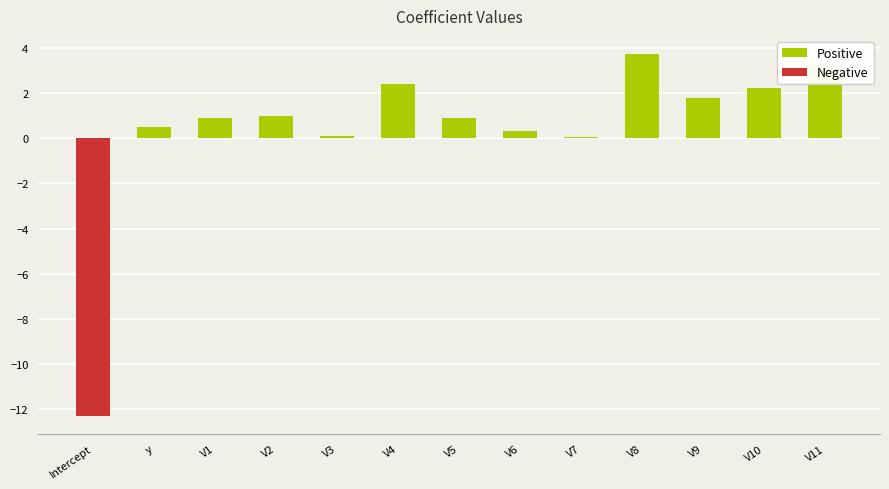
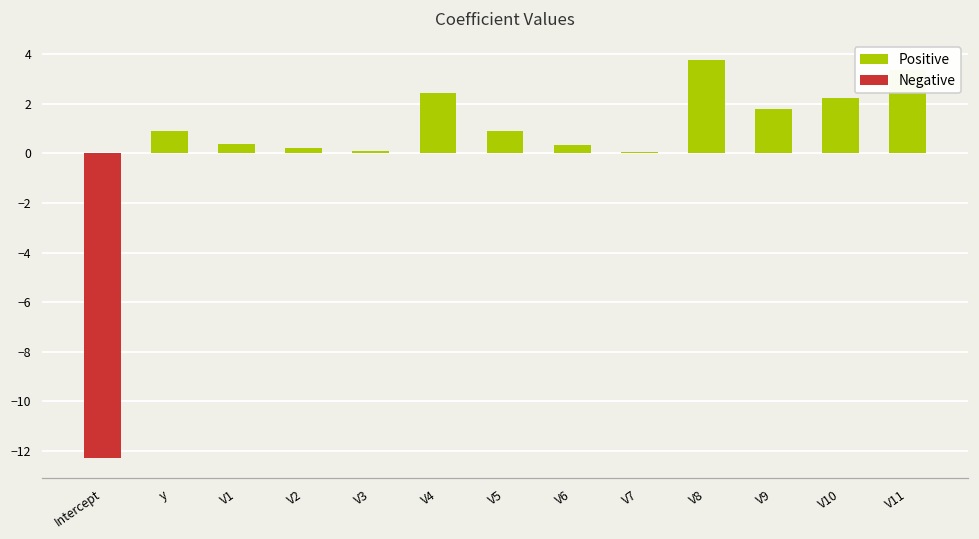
  {
    "Positive": {
      "Intercept": 0.0,
-     "y": 0.5,
-     "V1": 0.9,
-     "V2": 1.0,
+     "y": 0.9,
+     "V1": 0.4,
+     "V2": 0.2,
      "V4": 2.4,
      "V5": 0.9,
      "V6": 0.3,
      "V8": 3.7,
      "V9": 1.8,
      "V10": 2.2
    },
    "Negative": {
      "Intercept": -12.3,
      "y": 0.0,
      "V1": 0.0,
      "V2": 0.0,
      "V3": 0.0,
      "V4": 0.0,
      "V5": 0.0,
      "V6": 0.0,
      "V7": 0.0,
      "V8": 0.0,
      "V9": 0.0,
      "V10": 0.0,
      "V11": 0.0
    }
  }
